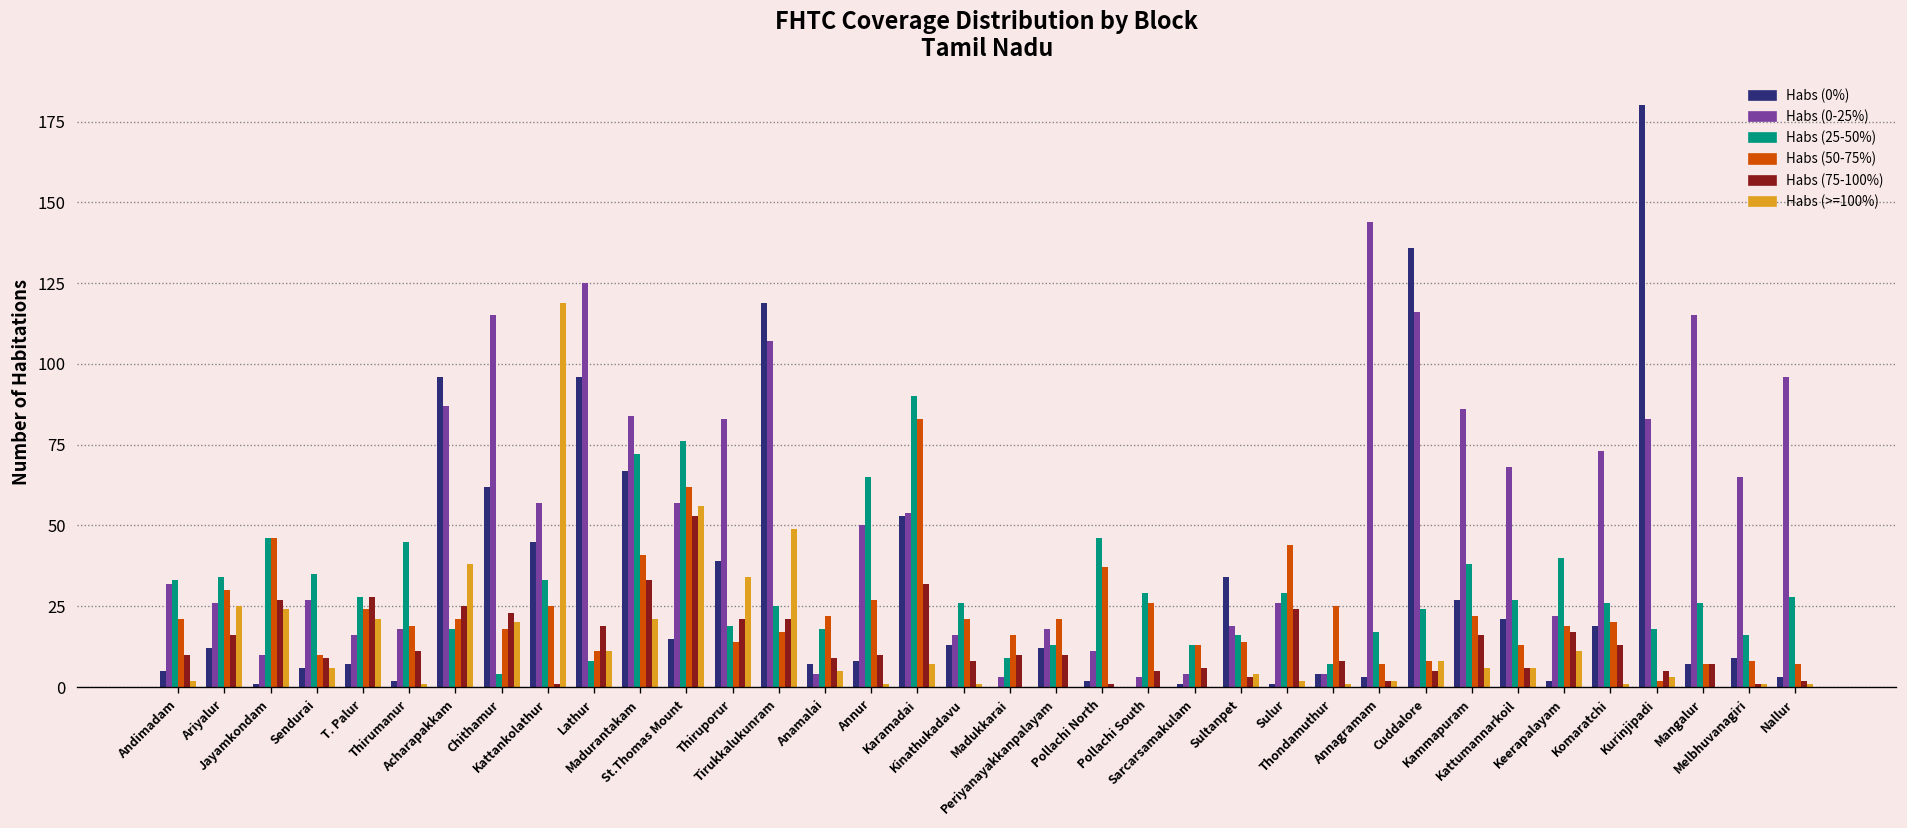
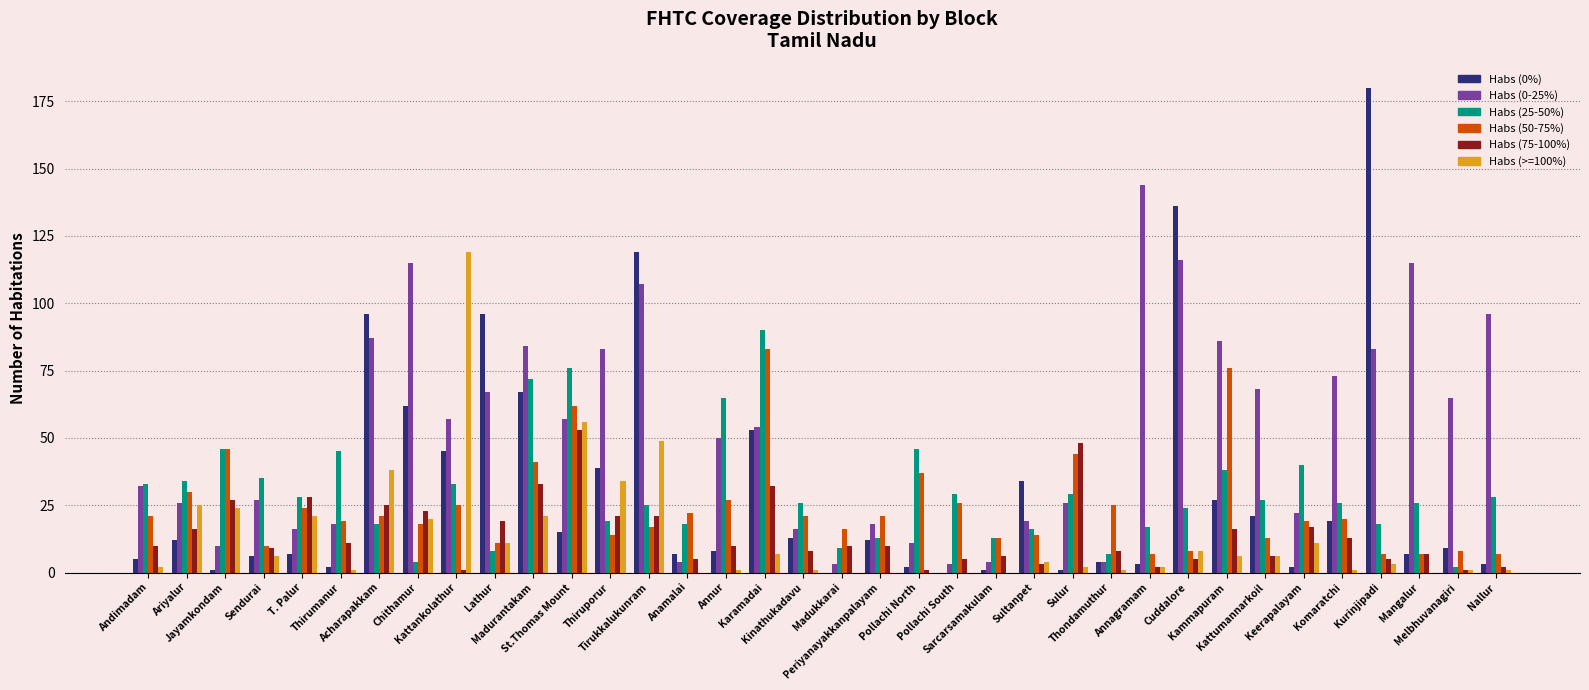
  {
    "Habs (0-25%)": {
      "Andimadam": 32,
      "Ariyalur": 26,
      "Jayamkondam": 10,
      "Sendurai": 27,
      "T. Palur": 16,
      "Thirumanur": 18,
      "Acharapakkam": 87,
      "Chithamur": 115,
      "Kattankolathur": 57,
-     "Lathur": 125,
+     "Lathur": 67,
      "Madurantakam": 84,
      "St.Thomas Mount": 57,
      "Thiruporur": 83,
      "Tirukkalukunram": 107,
      "Anamalai": 4,
      "Annur": 50,
      "Karamadai": 54,
      "Kinathukadavu": 16,
      "Madukkarai": 3,
      "Periyanayakkanpalayam": 18,
      "Pollachi North": 11,
      "Pollachi South": 3,
      "Sarcarsamakulam": 4,
      "Sultanpet": 19,
      "Sulur": 26,
      "Thondamuthur": 4,
      "Annagramam": 144,
      "Cuddalore": 116,
      "Kammapuram": 86,
      "Kattumannarkoil": 68,
      "Keerapalayam": 22,
      "Komaratchi": 73,
      "Kurinjipadi": 83,
      "Mangalur": 115,
      "Melbhuvanagiri": 65,
      "Nallur": 96
    },
    "Habs (25-50%)": {
      "Andimadam": 33,
      "Ariyalur": 34,
      "Jayamkondam": 46,
      "Sendurai": 35,
      "T. Palur": 28,
      "Thirumanur": 45,
      "Acharapakkam": 18,
      "Chithamur": 4,
      "Kattankolathur": 33,
      "Lathur": 8,
      "Madurantakam": 72,
      "St.Thomas Mount": 76,
      "Thiruporur": 19,
      "Tirukkalukunram": 25,
      "Anamalai": 18,
      "Annur": 65,
      "Karamadai": 90,
      "Kinathukadavu": 26,
      "Madukkarai": 9,
      "Periyanayakkanpalayam": 13,
      "Pollachi North": 46,
      "Pollachi South": 29,
      "Sarcarsamakulam": 13,
      "Sultanpet": 16,
      "Sulur": 29,
      "Thondamuthur": 7,
      "Annagramam": 17,
      "Cuddalore": 24,
      "Kammapuram": 38,
      "Kattumannarkoil": 27,
      "Keerapalayam": 40,
      "Komaratchi": 26,
      "Kurinjipadi": 18,
      "Mangalur": 26,
-     "Melbhuvanagiri": 16,
+     "Melbhuvanagiri": 2,
      "Nallur": 28
    },
    "Habs (50-75%)": {
      "Andimadam": 21,
      "Ariyalur": 30,
      "Jayamkondam": 46,
      "Sendurai": 10,
      "T. Palur": 24,
      "Thirumanur": 19,
      "Acharapakkam": 21,
      "Chithamur": 18,
      "Kattankolathur": 25,
      "Lathur": 11,
      "Madurantakam": 41,
      "St.Thomas Mount": 62,
      "Thiruporur": 14,
      "Tirukkalukunram": 17,
      "Anamalai": 22,
      "Annur": 27,
      "Karamadai": 83,
      "Kinathukadavu": 21,
      "Madukkarai": 16,
      "Periyanayakkanpalayam": 21,
      "Pollachi North": 37,
      "Pollachi South": 26,
      "Sarcarsamakulam": 13,
      "Sultanpet": 14,
      "Sulur": 44,
      "Thondamuthur": 25,
      "Annagramam": 7,
      "Cuddalore": 8,
-     "Kammapuram": 22,
+     "Kammapuram": 76,
      "Kattumannarkoil": 13,
      "Keerapalayam": 19,
      "Komaratchi": 20,
-     "Kurinjipadi": 2,
+     "Kurinjipadi": 7,
      "Mangalur": 7,
      "Melbhuvanagiri": 8,
      "Nallur": 7
    },
    "Habs (75-100%)": {
      "Andimadam": 10,
      "Ariyalur": 16,
      "Jayamkondam": 27,
      "Sendurai": 9,
      "T. Palur": 28,
      "Thirumanur": 11,
      "Acharapakkam": 25,
      "Chithamur": 23,
      "Kattankolathur": 1,
      "Lathur": 19,
      "Madurantakam": 33,
      "St.Thomas Mount": 53,
      "Thiruporur": 21,
      "Tirukkalukunram": 21,
-     "Anamalai": 9,
+     "Anamalai": 5,
      "Annur": 10,
      "Karamadai": 32,
      "Kinathukadavu": 8,
      "Madukkarai": 10,
      "Periyanayakkanpalayam": 10,
      "Pollachi North": 1,
      "Pollachi South": 5,
      "Sarcarsamakulam": 6,
      "Sultanpet": 3,
-     "Sulur": 24,
+     "Sulur": 48,
      "Thondamuthur": 8,
      "Annagramam": 2,
      "Cuddalore": 5,
      "Kammapuram": 16,
      "Kattumannarkoil": 6,
      "Keerapalayam": 17,
      "Komaratchi": 13,
      "Kurinjipadi": 5,
      "Mangalur": 7,
      "Melbhuvanagiri": 1,
      "Nallur": 2
    },
    "Habs (>=100%)": {
      "Andimadam": 2,
      "Ariyalur": 25,
      "Jayamkondam": 24,
      "Sendurai": 6,
      "T. Palur": 21,
      "Thirumanur": 1,
      "Acharapakkam": 38,
      "Chithamur": 20,
      "Kattankolathur": 119,
      "Lathur": 11,
      "Madurantakam": 21,
      "St.Thomas Mount": 56,
      "Thiruporur": 34,
      "Tirukkalukunram": 49,
-     "Anamalai": 5,
+     "Anamalai": 0,
      "Annur": 1,
      "Karamadai": 7,
      "Kinathukadavu": 1,
      "Madukkarai": 0,
      "Periyanayakkanpalayam": 0,
      "Pollachi North": 0,
      "Pollachi South": 0,
      "Sarcarsamakulam": 0,
      "Sultanpet": 4,
      "Sulur": 2,
      "Thondamuthur": 1,
      "Annagramam": 2,
      "Cuddalore": 8,
      "Kammapuram": 6,
      "Kattumannarkoil": 6,
      "Keerapalayam": 11,
      "Komaratchi": 1,
      "Kurinjipadi": 3,
      "Mangalur": 0,
      "Melbhuvanagiri": 1,
      "Nallur": 1
    }
  }
